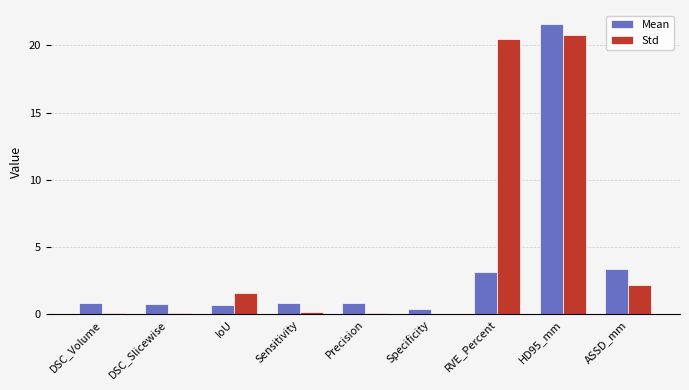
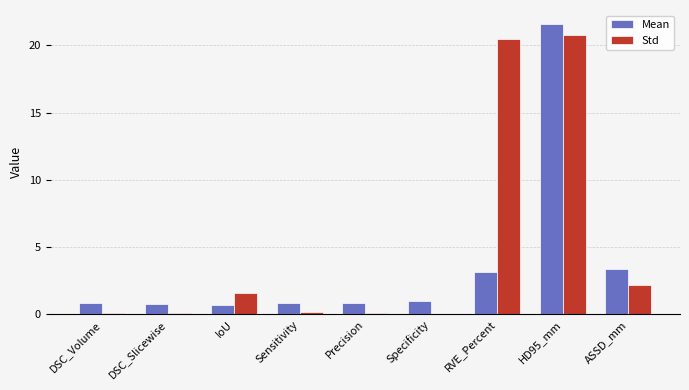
  {
    "Mean": {
      "DSC_Volume": 0.8,
      "DSC_Slicewise": 0.8,
      "IoU": 0.7,
      "Sensitivity": 0.8,
      "Precision": 0.8,
-     "Specificity": 0.4,
+     "Specificity": 1.0,
      "RVE_Percent": 3.2,
      "HD95_mm": 21.5,
      "ASSD_mm": 3.4
    },
    "Std": {
      "IoU": 1.6,
      "RVE_Percent": 20.5,
      "HD95_mm": 20.7,
      "ASSD_mm": 2.2
    }
  }
